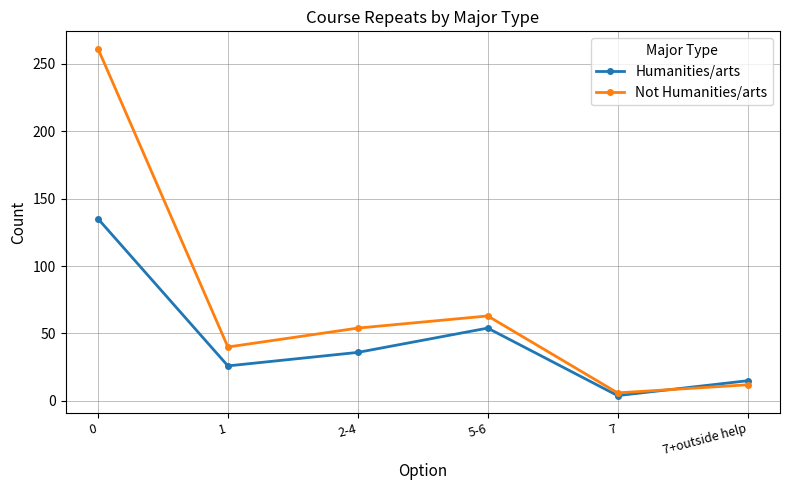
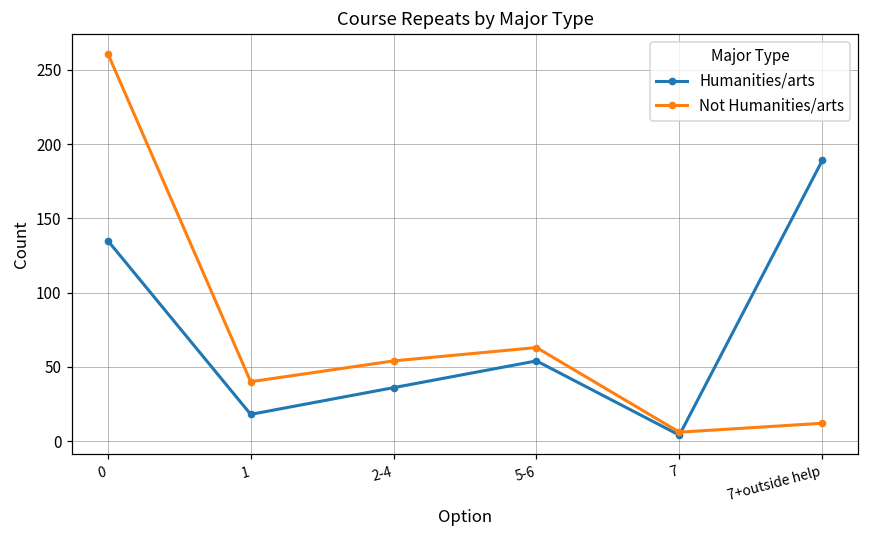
  {
    "Humanities/arts": {
      "0": 135,
-     "1": 26,
+     "1": 18,
      "2-4": 36,
      "5-6": 54,
      "7": 4,
-     "7+outside help": 15
+     "7+outside help": 189
    },
    "Not Humanities/arts": {
      "0": 261,
      "1": 40,
      "2-4": 54,
      "5-6": 63,
      "7": 6,
      "7+outside help": 12
    }
  }
